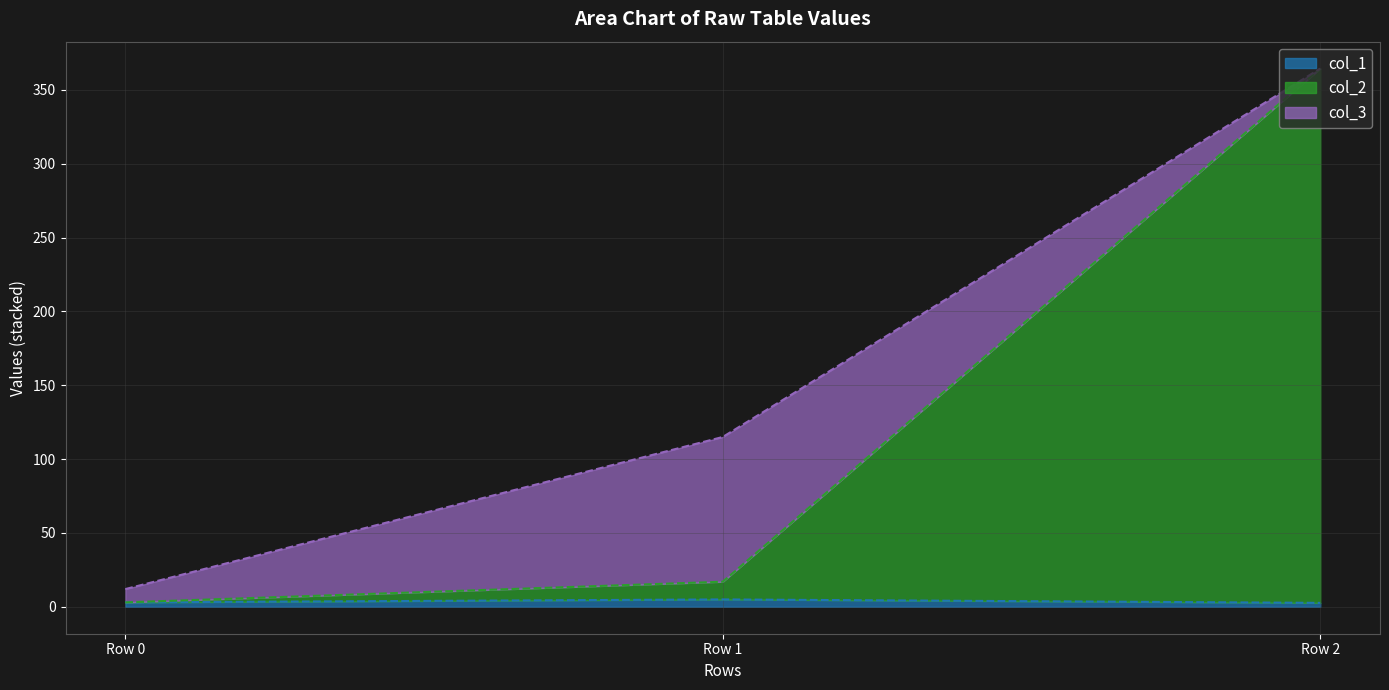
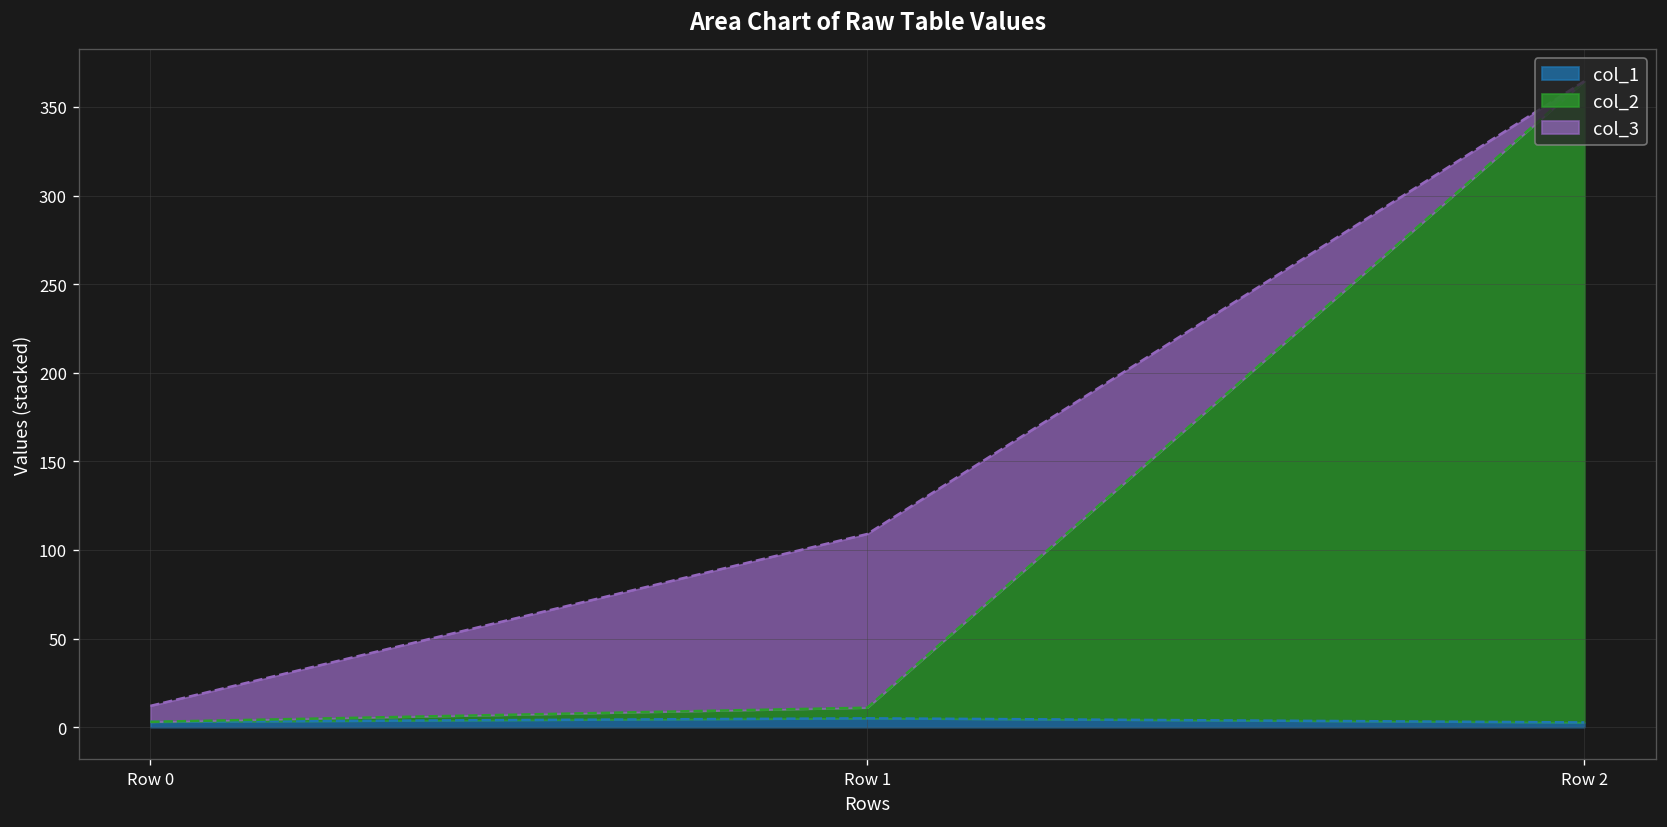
  {
    "col_1": {
      "Row 1": 5,
      "Row 2": 3
    },
    "col_2": {
-     "Row 1": 12
+     "Row 1": 6
    },
    "col_3": {
      "Row 0": 9,
      "Row 1": 98
    }
  }
